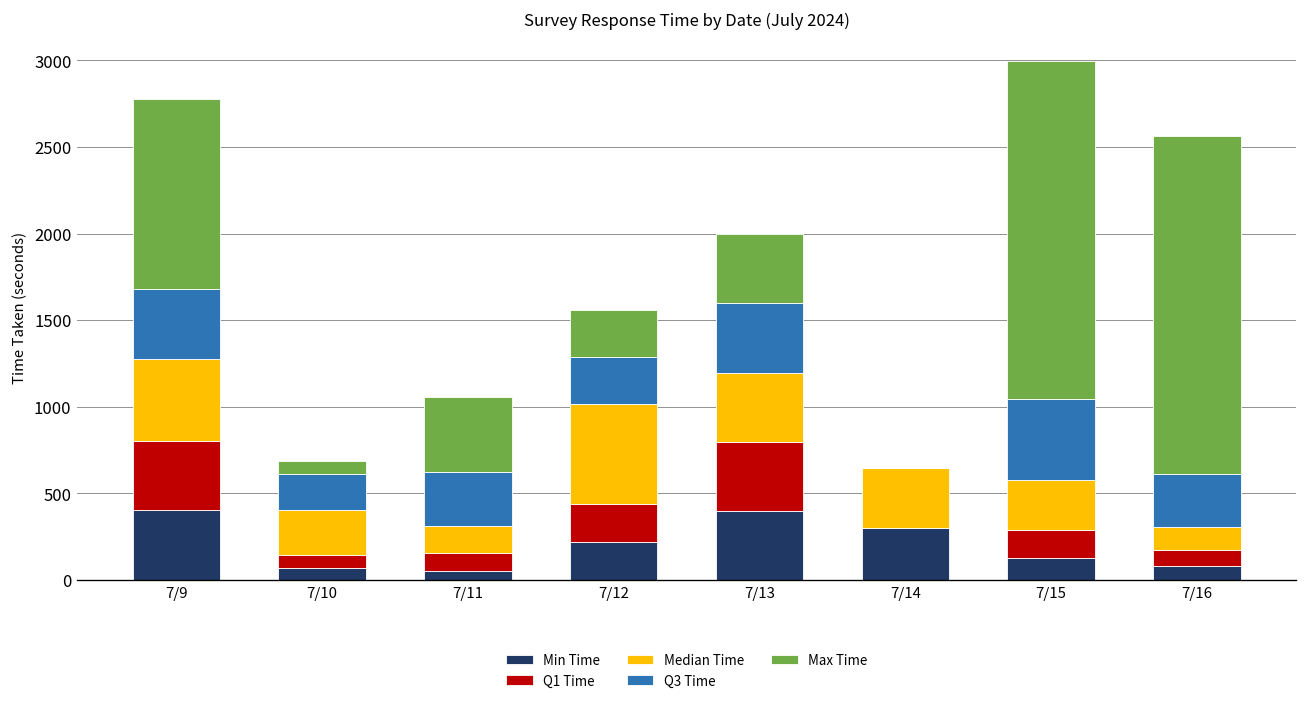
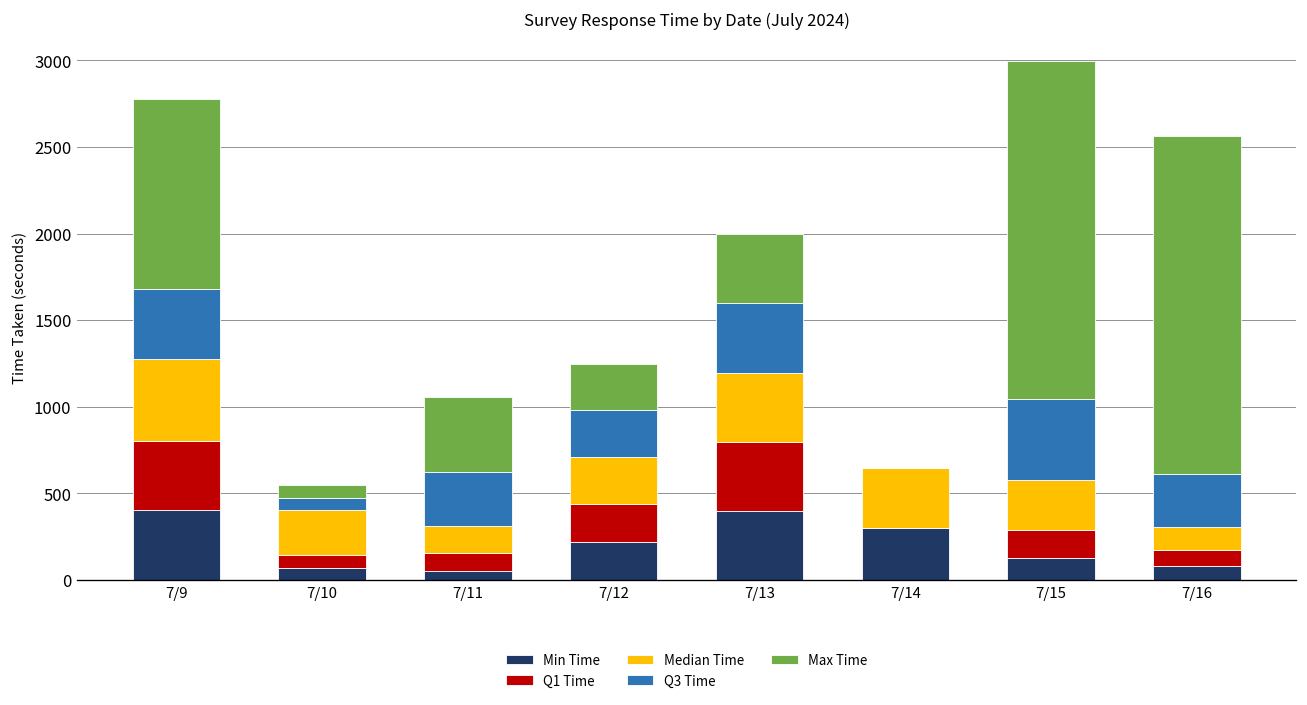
  {
    "Min Time": {
      "7/9": 400,
      "7/10": 70,
      "7/11": 50,
      "7/12": 220,
      "7/13": 400,
      "7/14": 300,
      "7/15": 120,
      "7/16": 80
    },
    "Q1 Time": {
      "7/9": 400,
      "7/10": 70,
      "7/11": 100,
      "7/12": 220,
      "7/13": 400,
      "7/14": 0,
      "7/15": 160,
      "7/16": 100
    },
    "Median Time": {
      "7/9": 470,
      "7/10": 260,
      "7/11": 160,
-     "7/12": 580,
+     "7/12": 270,
      "7/13": 400,
      "7/14": 350,
      "7/15": 290,
      "7/16": 130
    },
    "Q3 Time": {
      "7/9": 400,
-     "7/10": 210,
+     "7/10": 70,
      "7/11": 320,
      "7/12": 270,
      "7/13": 400,
      "7/14": 0,
      "7/15": 470,
      "7/16": 310
    },
    "Max Time": {
      "7/9": 1100,
      "7/10": 70,
      "7/11": 430,
      "7/12": 270,
      "7/13": 400,
      "7/14": 0,
      "7/15": 1950,
      "7/16": 1950
    }
  }
